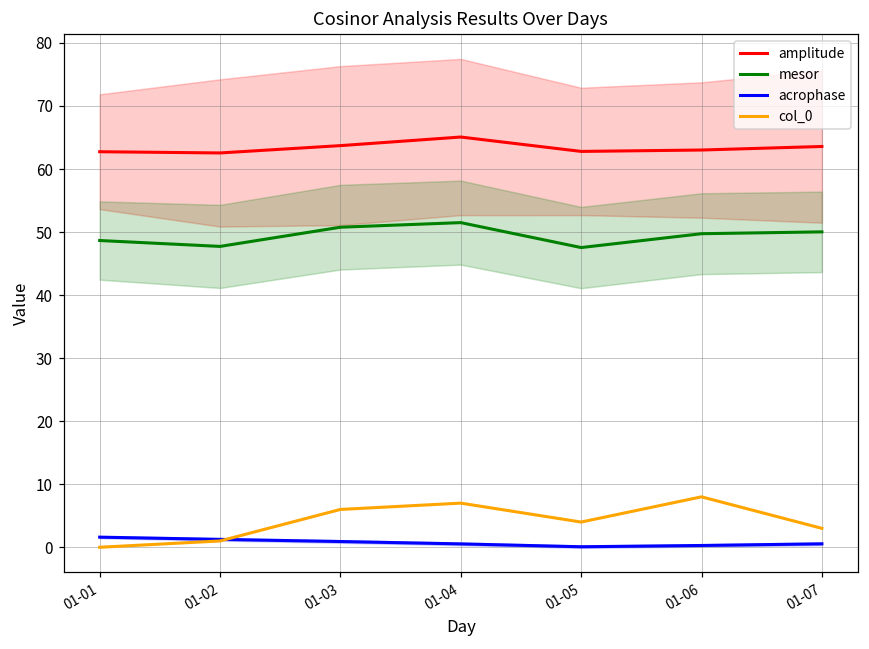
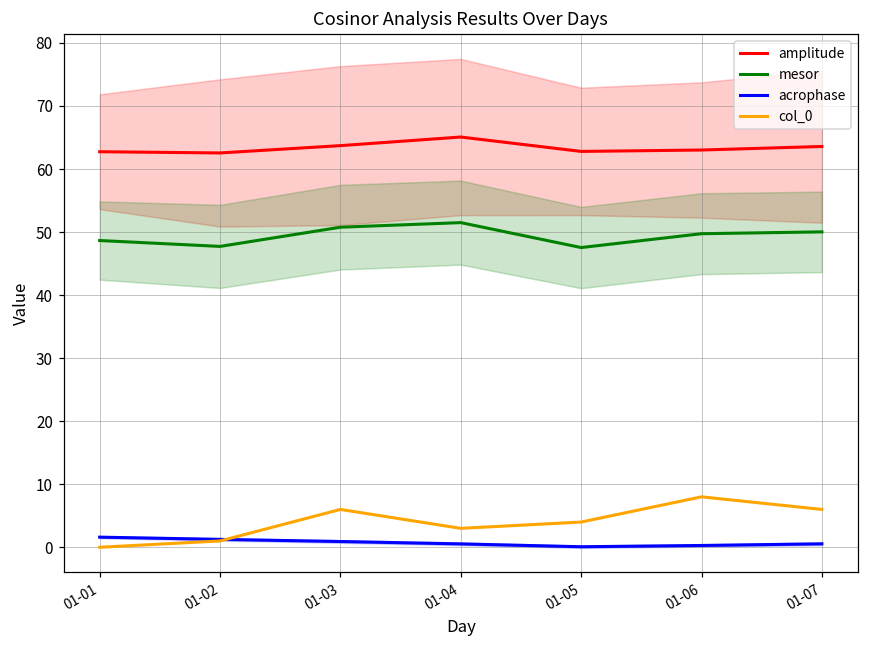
  {
    "col_0": {
      "01-01": 0,
      "01-03": 6,
-     "01-04": 7,
+     "01-04": 3,
      "01-05": 4,
      "01-06": 8,
-     "01-07": 3
+     "01-07": 6
    }
  }
